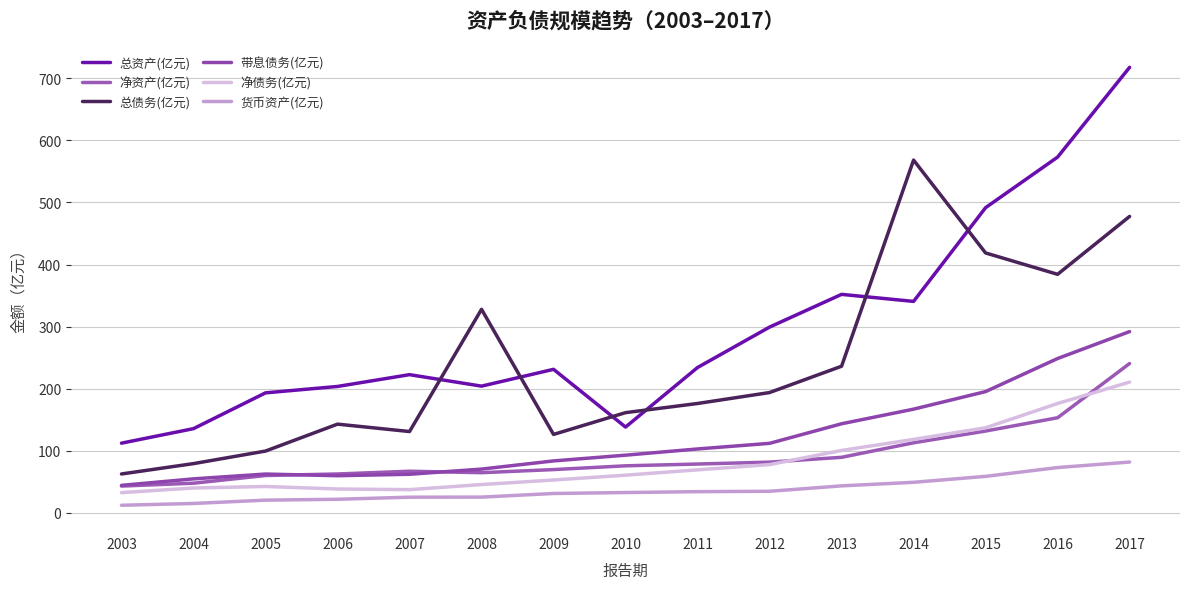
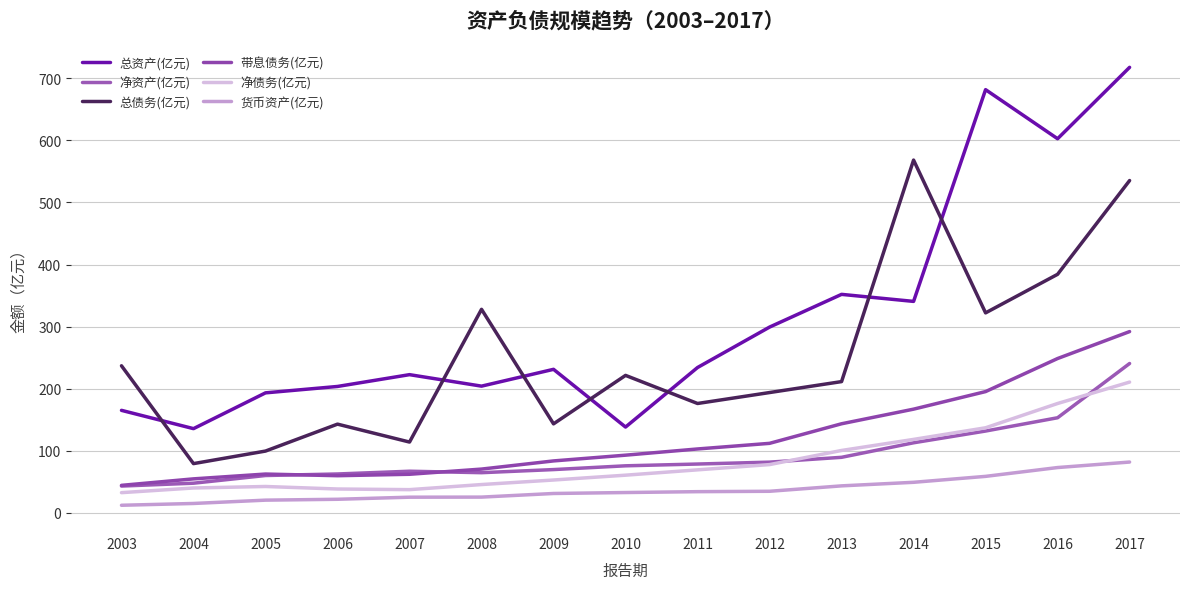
  {
    "总资产(亿元)": {
-     "2003": 110,
+     "2003": 160,
      "2004": 140,
      "2005": 190,
      "2006": 200,
      "2007": 220,
      "2008": 200,
      "2009": 230,
      "2010": 140,
      "2011": 230,
      "2012": 300,
      "2013": 350,
      "2014": 340,
-     "2015": 490,
-     "2016": 570,
+     "2015": 680,
+     "2016": 600,
      "2017": 720
    },
    "总债务(亿元)": {
-     "2003": 60,
+     "2003": 240,
      "2004": 80,
      "2005": 100,
      "2006": 140,
-     "2007": 130,
+     "2007": 110,
      "2008": 330,
-     "2009": 130,
-     "2010": 160,
+     "2009": 140,
+     "2010": 220,
      "2011": 180,
      "2012": 190,
-     "2013": 240,
+     "2013": 210,
      "2014": 570,
-     "2015": 420,
+     "2015": 320,
      "2016": 380,
-     "2017": 480
+     "2017": 540
    }
  }
